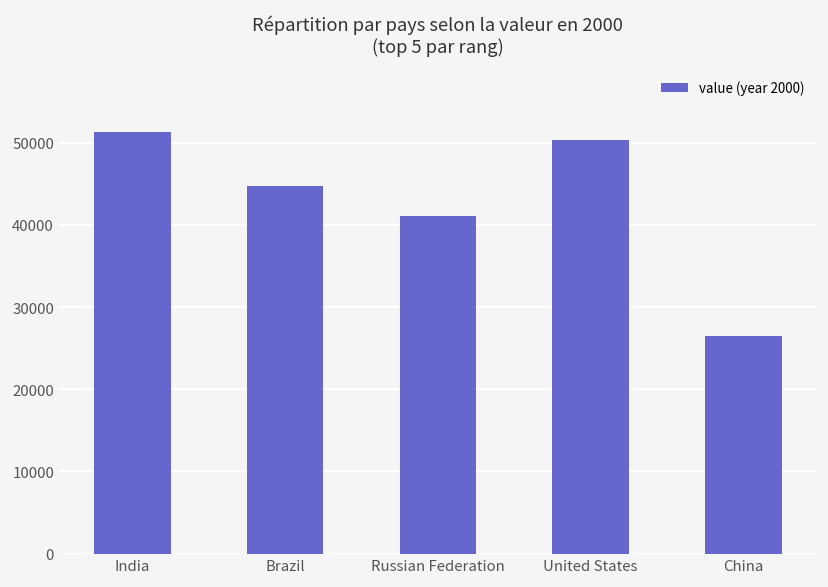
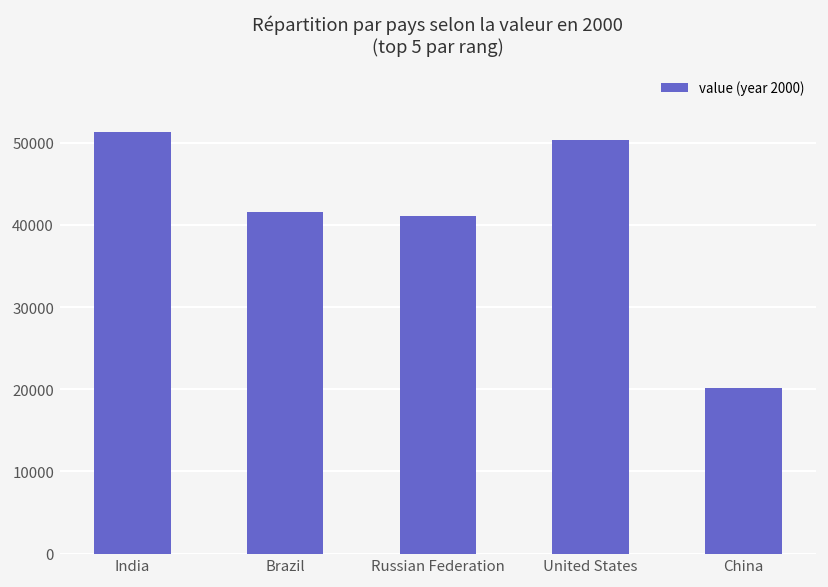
  {
    "India": 51000,
-   "Brazil": 45000,
+   "Brazil": 42000,
    "Russian Federation": 41000,
    "United States": 50000,
-   "China": 26000
+   "China": 20000
  }
